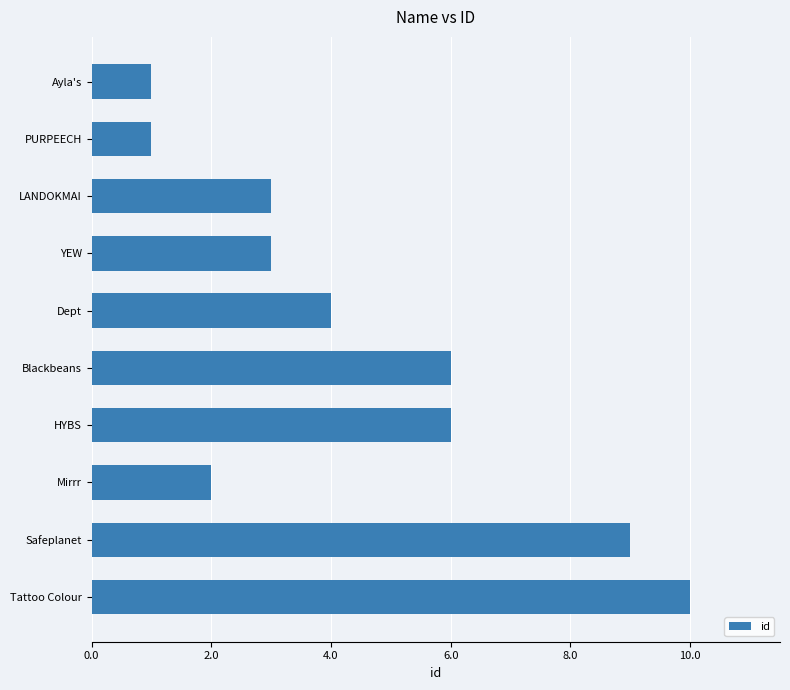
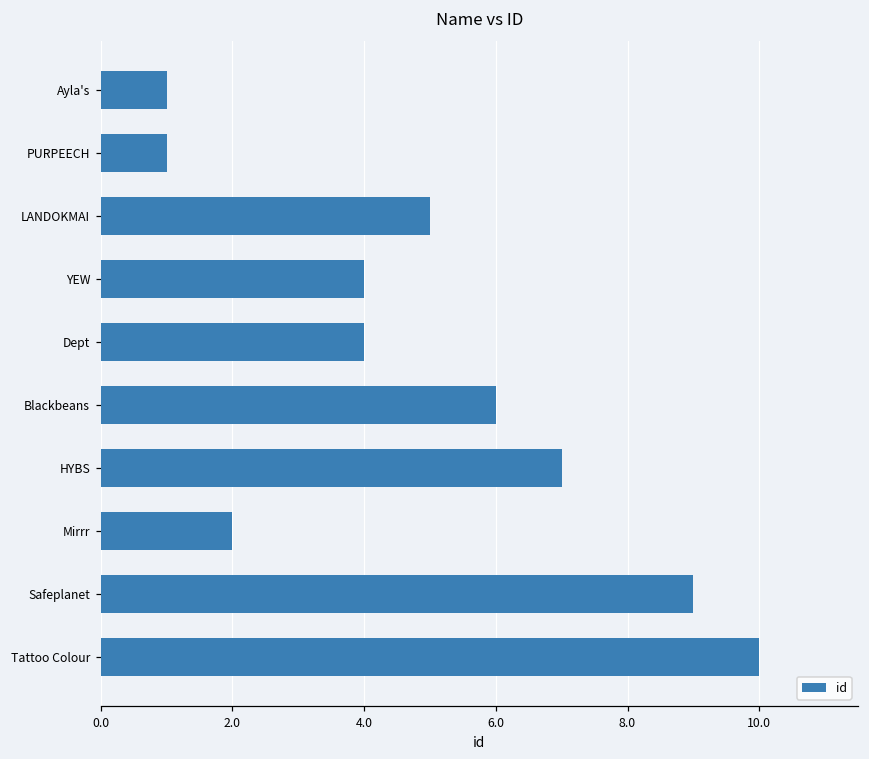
  {
    "Ayla's": 1,
    "PURPEECH": 1,
-   "LANDOKMAI": 3,
-   "YEW": 3,
+   "LANDOKMAI": 5,
+   "YEW": 4,
    "Dept": 4,
    "Blackbeans": 6,
-   "HYBS": 6,
+   "HYBS": 7,
    "Mirrr": 2,
    "Safeplanet": 9,
    "Tattoo Colour": 10
  }
